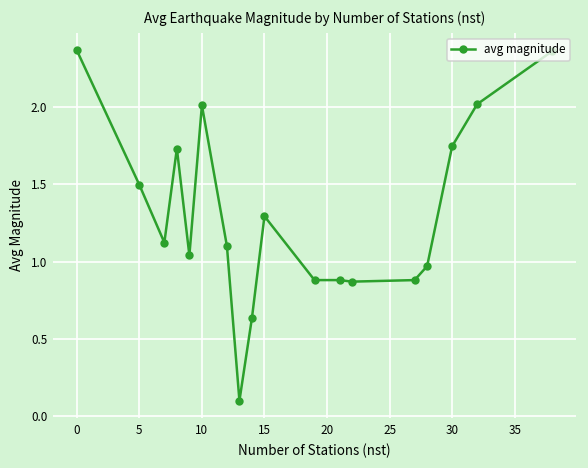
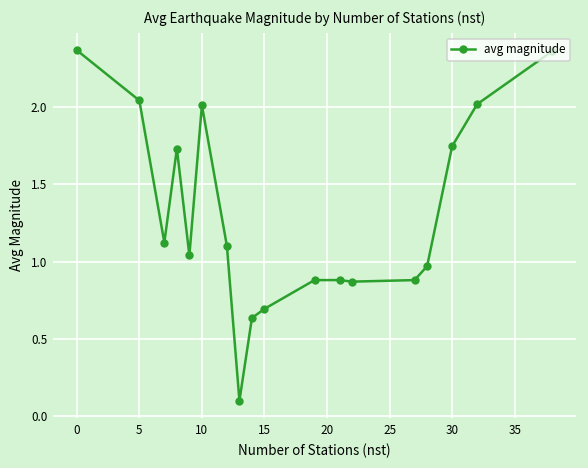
  {
    "0": 2.37,
-   "5": 1.50,
+   "5": 2.04,
    "10": 2.01,
-   "15": 1.29,
+   "15": 0.69,
    "30": 1.75
  }
